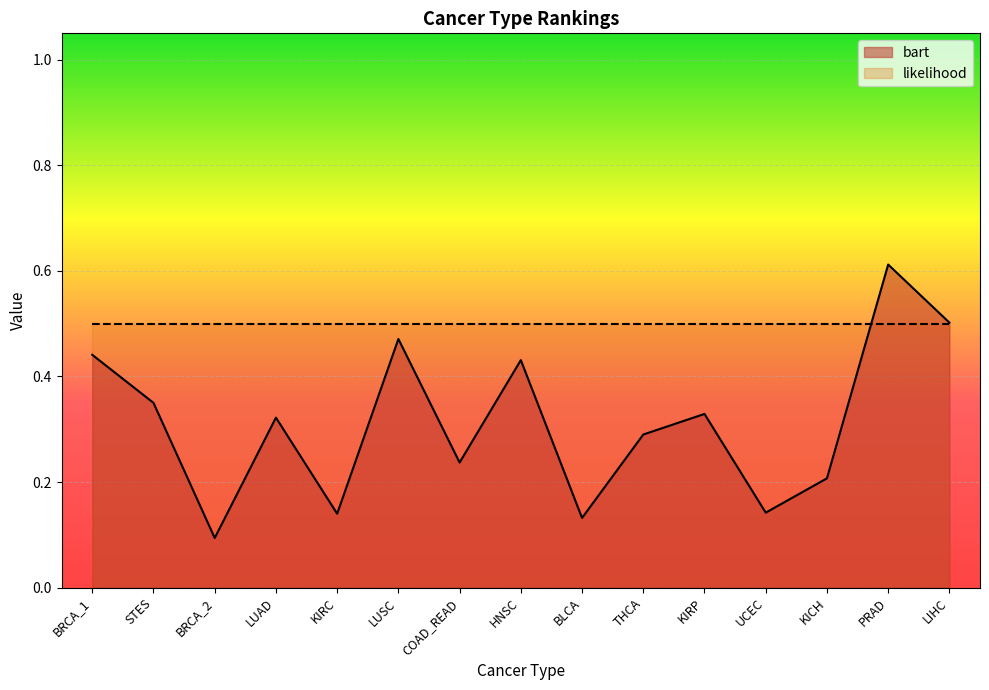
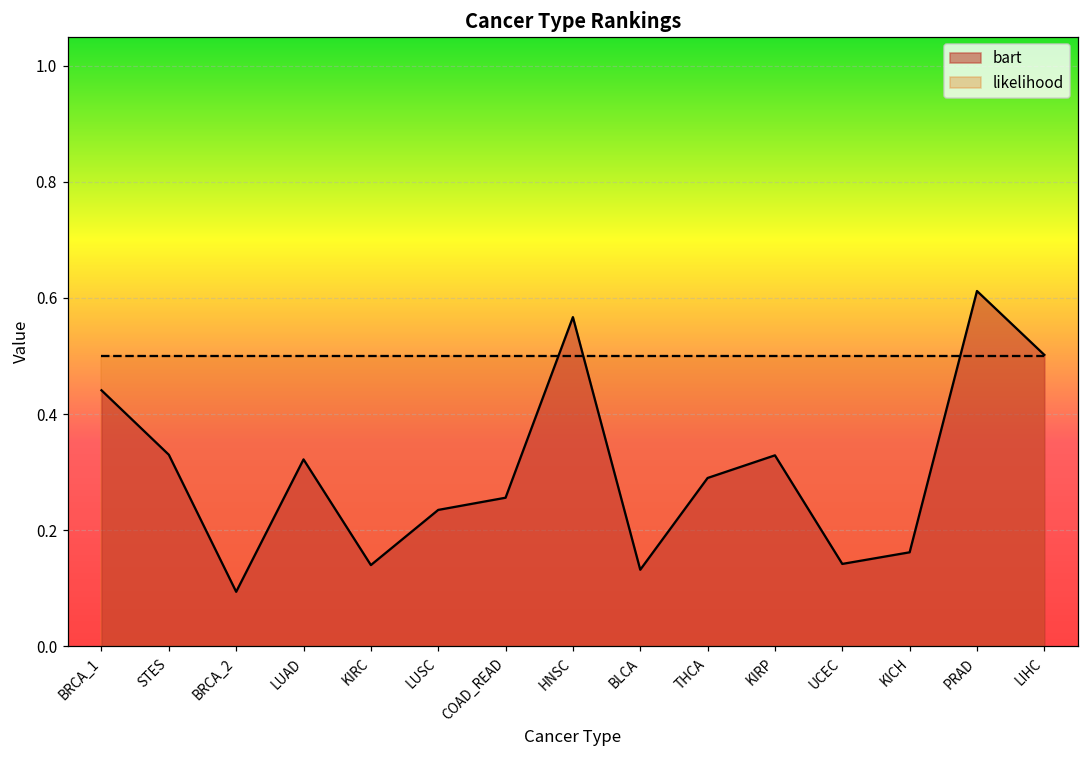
  {
    "bart": {
      "BRCA_1": 0.44,
-     "STES": 0.35,
+     "STES": 0.33,
      "BRCA_2": 0.09,
      "LUAD": 0.32,
      "KIRC": 0.14,
-     "LUSC": 0.47,
-     "COAD_READ": 0.24,
-     "HNSC": 0.43,
+     "LUSC": 0.24,
+     "COAD_READ": 0.26,
+     "HNSC": 0.57,
      "BLCA": 0.13,
      "THCA": 0.29,
      "KIRP": 0.33,
      "UCEC": 0.14,
-     "KICH": 0.21,
+     "KICH": 0.16,
      "PRAD": 0.61
    },
    "likelihood": {
      "BRCA_1": 0.50,
      "STES": 0.50,
      "BRCA_2": 0.50,
      "LUAD": 0.50,
      "KIRC": 0.50,
      "LUSC": 0.50,
      "COAD_READ": 0.50,
      "HNSC": 0.50,
      "BLCA": 0.50,
      "THCA": 0.50,
      "KIRP": 0.50,
      "UCEC": 0.50,
      "KICH": 0.50,
      "PRAD": 0.50
    }
  }
